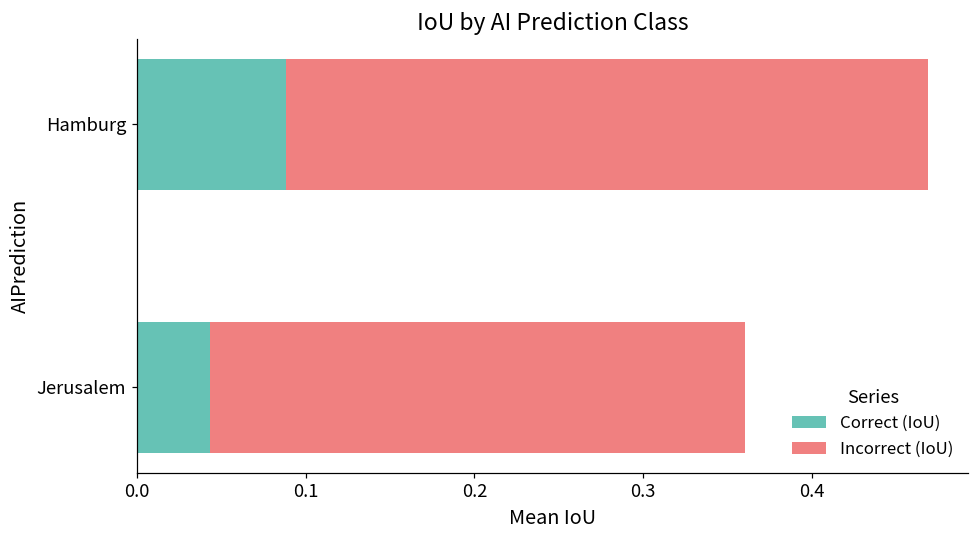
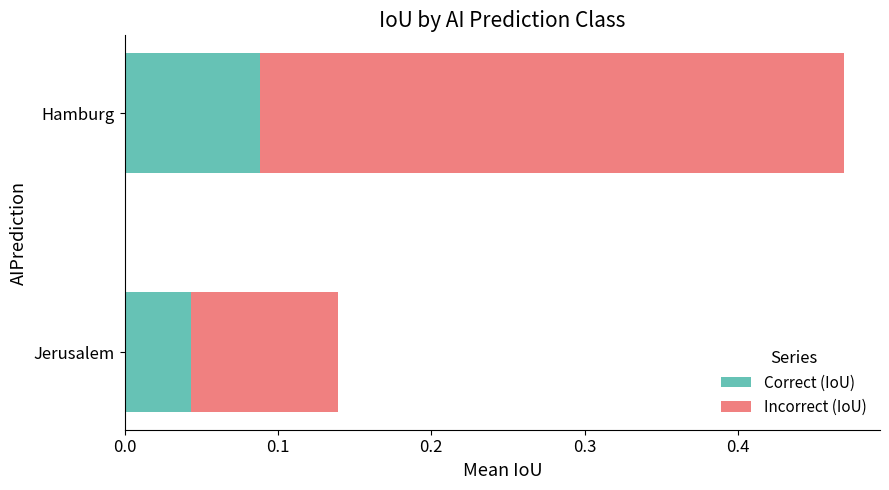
  {
    "Correct (IoU)": {
      "Hamburg": 0.088,
      "Jerusalem": 0.043
    },
    "Incorrect (IoU)": {
      "Hamburg": 0.381,
-     "Jerusalem": 0.317
+     "Jerusalem": 0.096
    }
  }
